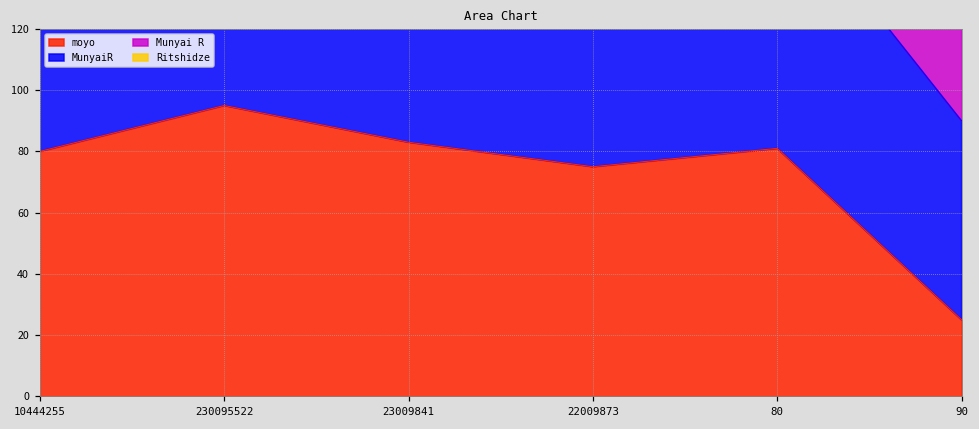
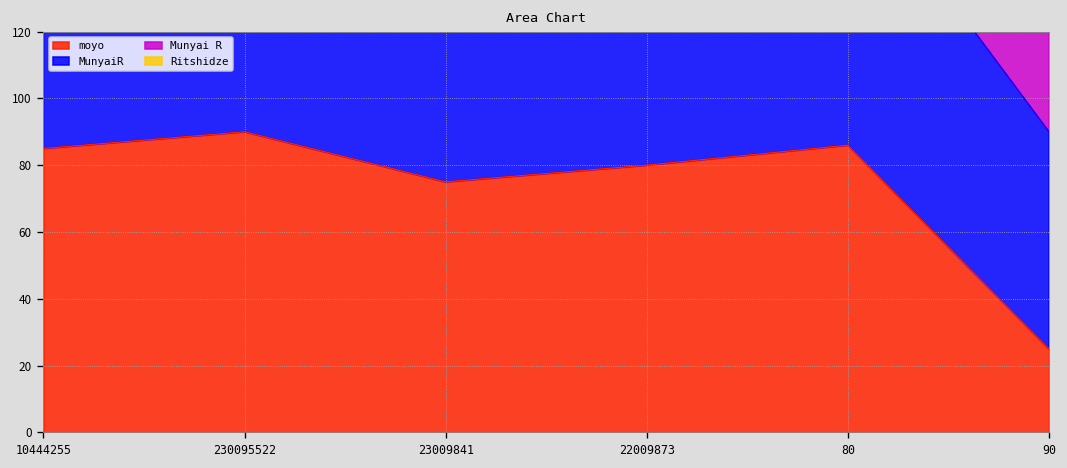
  {
    "moyo": {
-     "10444255": 80,
-     "230095522": 95,
-     "23009841": 83,
-     "22009873": 75,
-     "80": 81,
+     "10444255": 85,
+     "230095522": 90,
+     "23009841": 75,
+     "22009873": 80,
+     "80": 86,
      "90": 25
    },
    "MunyaiR": {
      "90": 65
    }
  }
